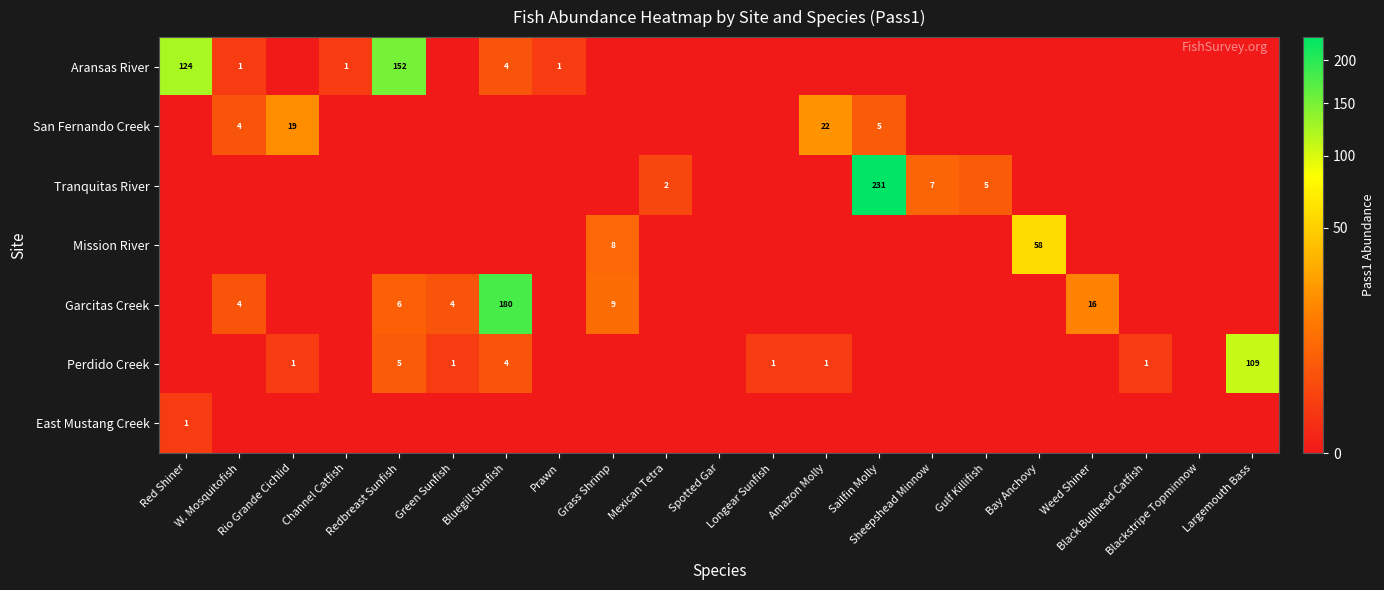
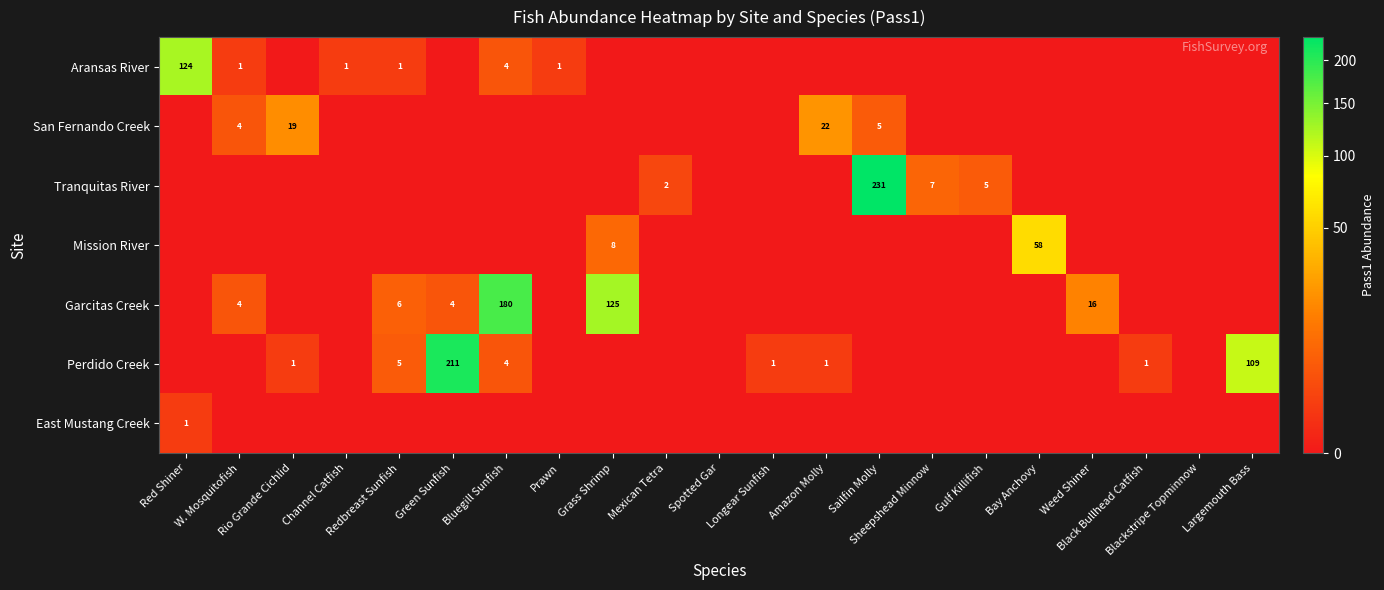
  {
    "Aransas River": {
      "Red Shiner": 124,
      "W. Mosquitofish": 1,
      "Channel Catfish": 1,
-     "Redbreast Sunfish": 152,
+     "Redbreast Sunfish": 1,
      "Bluegill Sunfish": 4,
      "Prawn": 1
    },
    "San Fernando Creek": {
      "W. Mosquitofish": 4,
      "Rio Grande Cichlid": 19,
      "Amazon Molly": 22,
      "Sailfin Molly": 5
    },
    "Tranquitas River": {
      "Mexican Tetra": 2,
      "Sailfin Molly": 231,
      "Sheepshead Minnow": 7,
      "Gulf Killifish": 5
    },
    "Mission River": {
      "Grass Shrimp": 8,
      "Bay Anchovy": 58
    },
    "Garcitas Creek": {
      "W. Mosquitofish": 4,
      "Redbreast Sunfish": 6,
      "Green Sunfish": 4,
      "Bluegill Sunfish": 180,
-     "Grass Shrimp": 9,
+     "Grass Shrimp": 125,
      "Weed Shiner": 16
    },
    "Perdido Creek": {
      "Rio Grande Cichlid": 1,
      "Redbreast Sunfish": 5,
-     "Green Sunfish": 1,
+     "Green Sunfish": 211,
      "Bluegill Sunfish": 4,
      "Longear Sunfish": 1,
      "Amazon Molly": 1,
      "Black Bullhead Catfish": 1,
      "Largemouth Bass": 109
    },
    "East Mustang Creek": {
      "Red Shiner": 1
    }
  }
